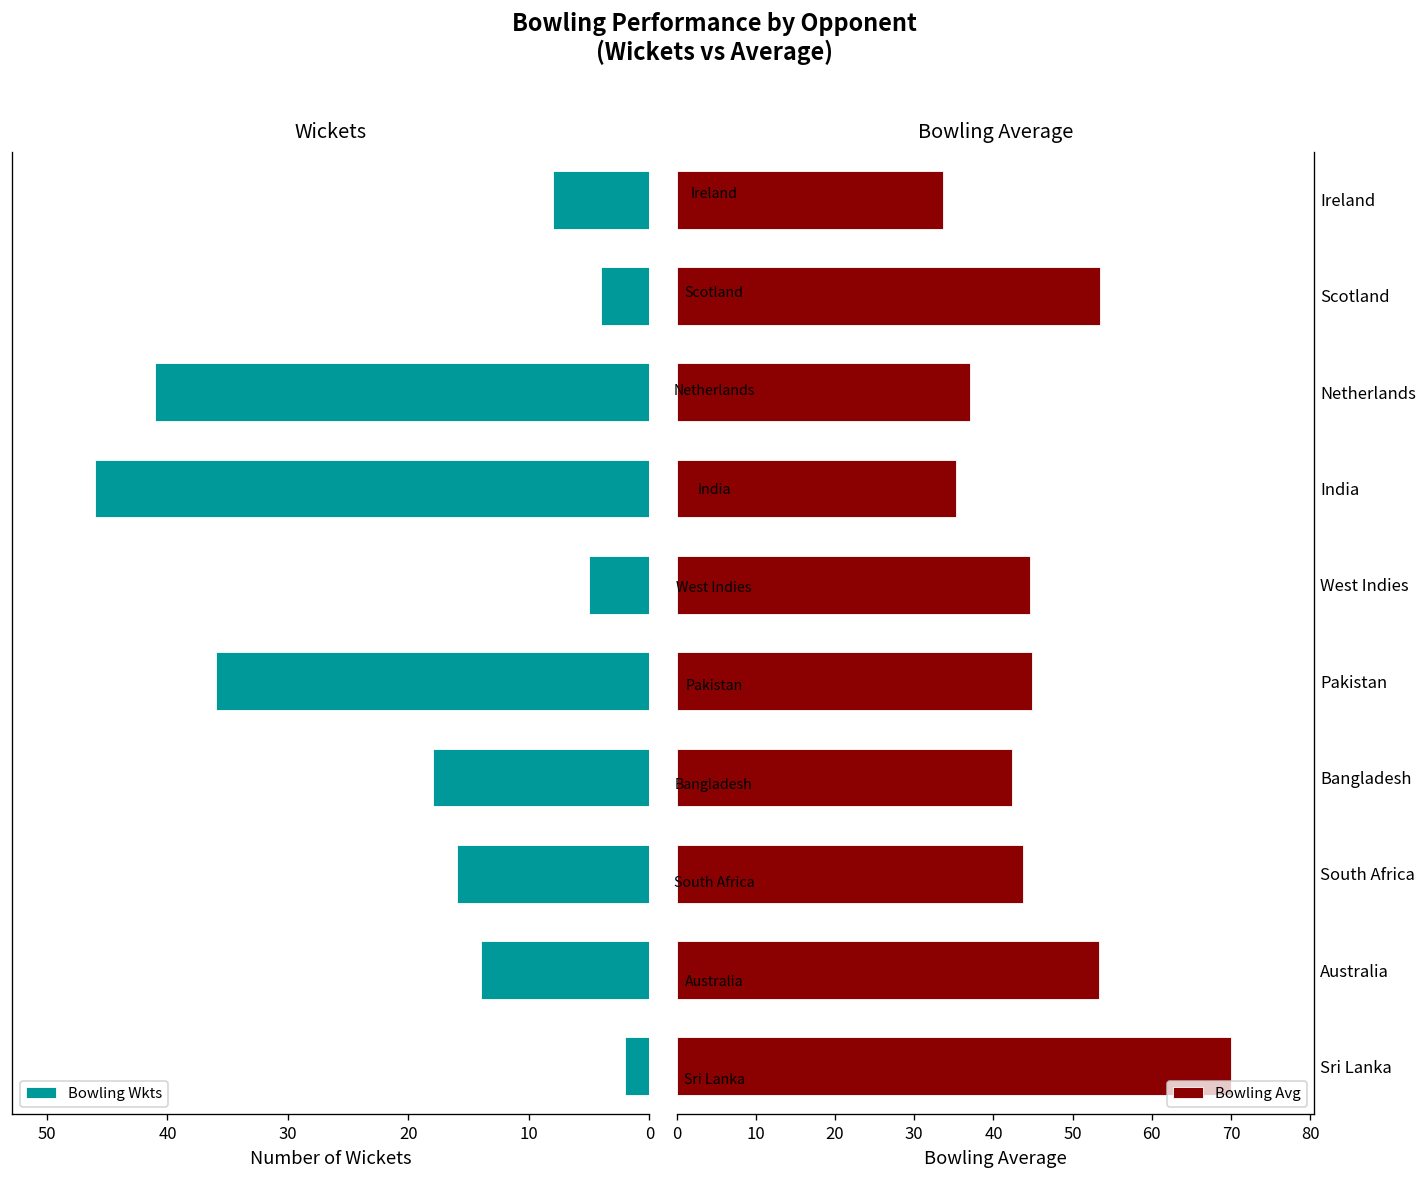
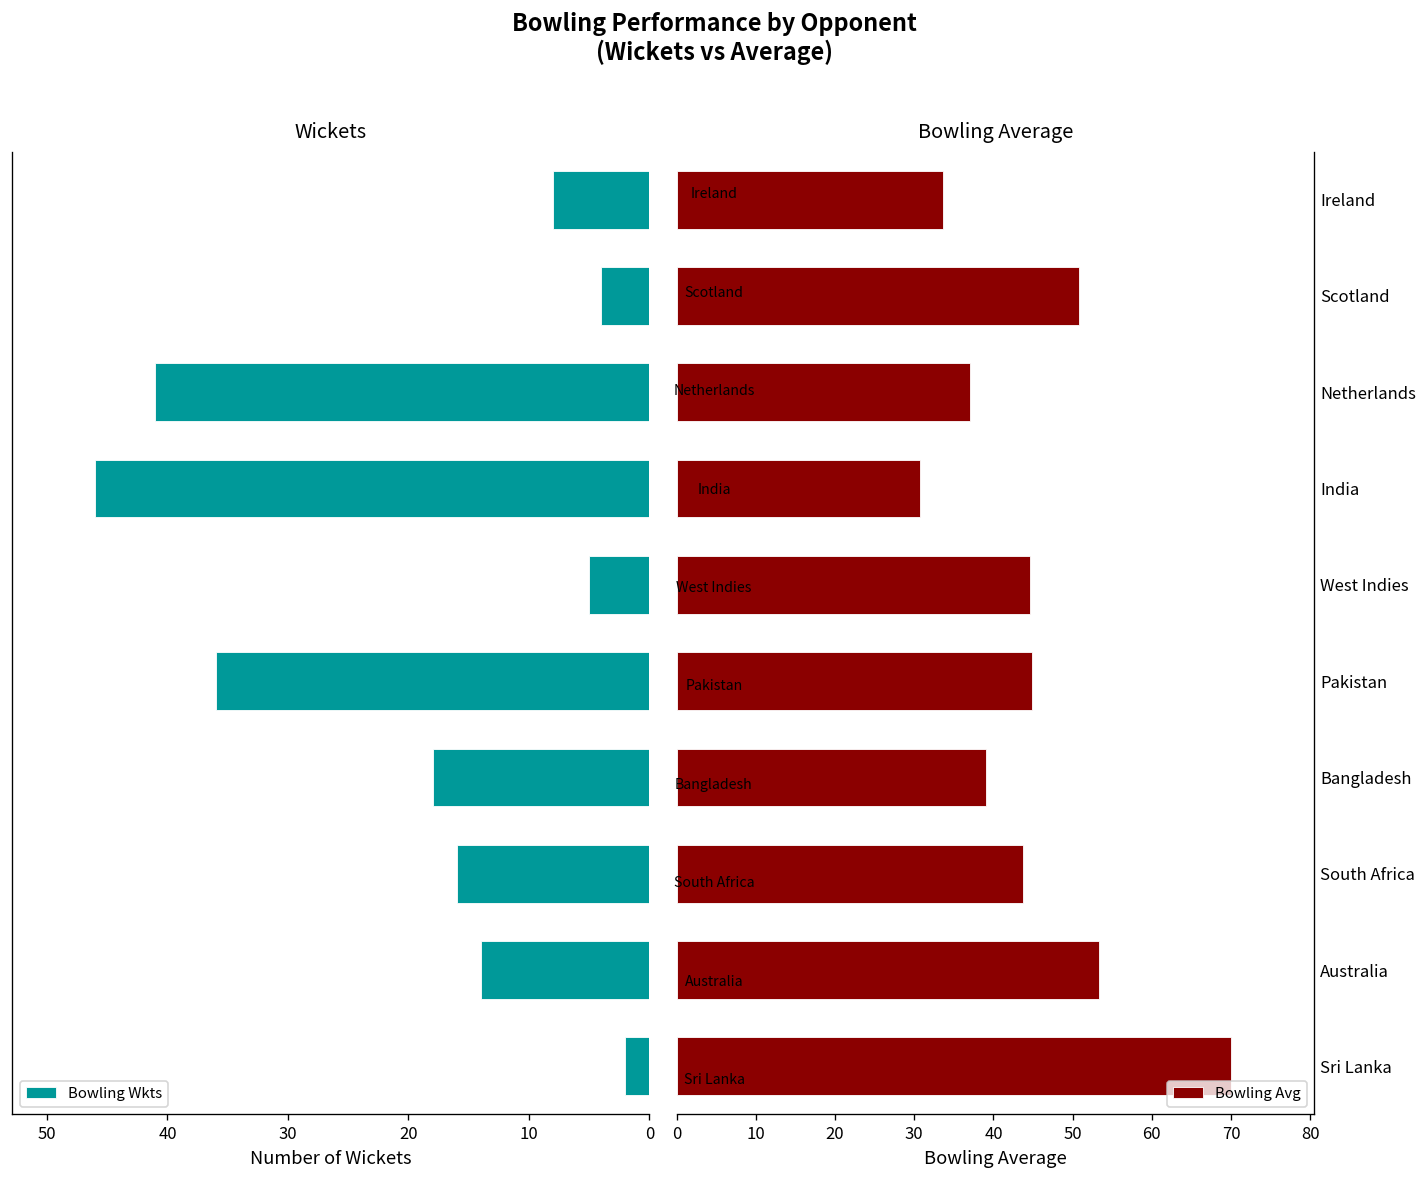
  {
    "Bowling Average": {
      "Ireland": 34,
-     "Scotland": 53,
+     "Scotland": 51,
      "Netherlands": 37,
-     "India": 35,
+     "India": 31,
      "West Indies": 45,
      "Pakistan": 45,
-     "Bangladesh": 42,
+     "Bangladesh": 39,
      "South Africa": 44,
      "Australia": 53,
      "Sri Lanka": 70
    }
  }
